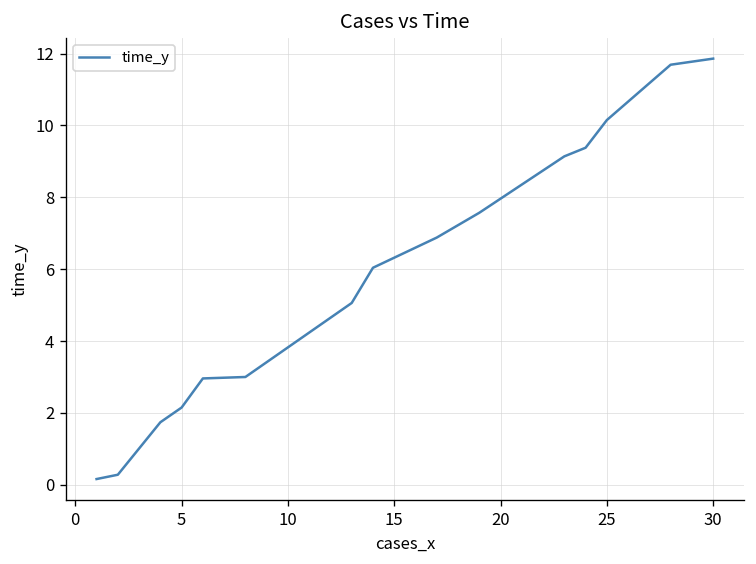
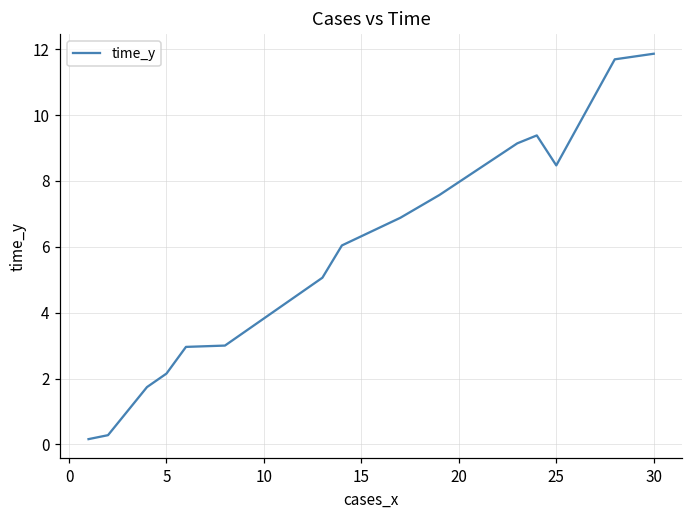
  {
    "5": 2.2,
-   "25": 10.2,
+   "25": 8.5,
    "30": 11.9
  }
